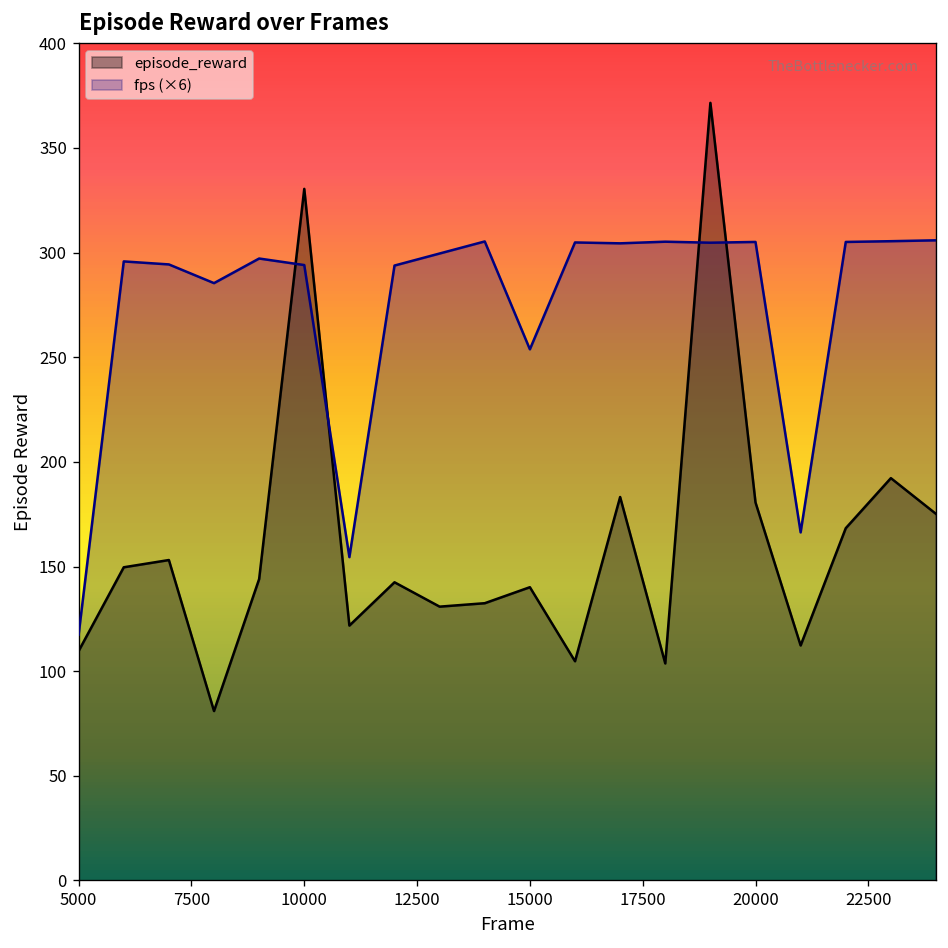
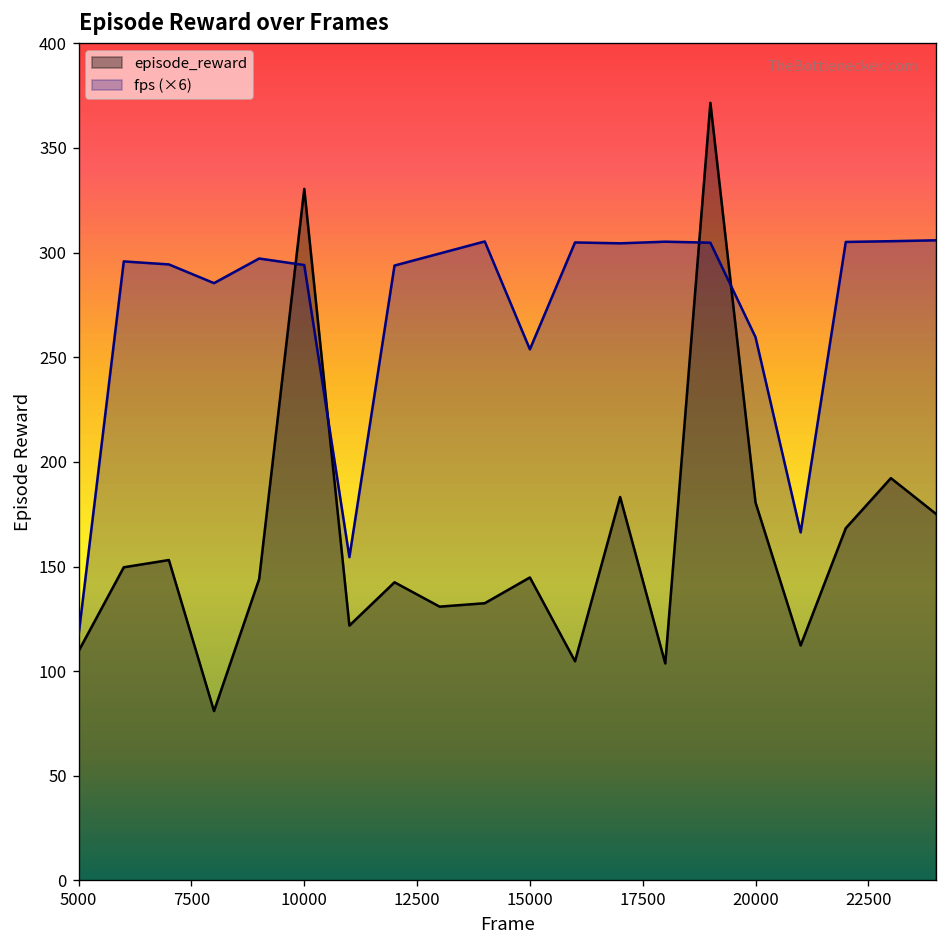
  {
    "episode_reward": {
      "5000": 110,
      "10000": 330,
-     "15000": 140,
+     "15000": 145,
      "20000": 181
    },
    "fps (×6)": {
      "5000": 117,
      "10000": 294,
      "15000": 254,
-     "20000": 305
+     "20000": 260
    }
  }
